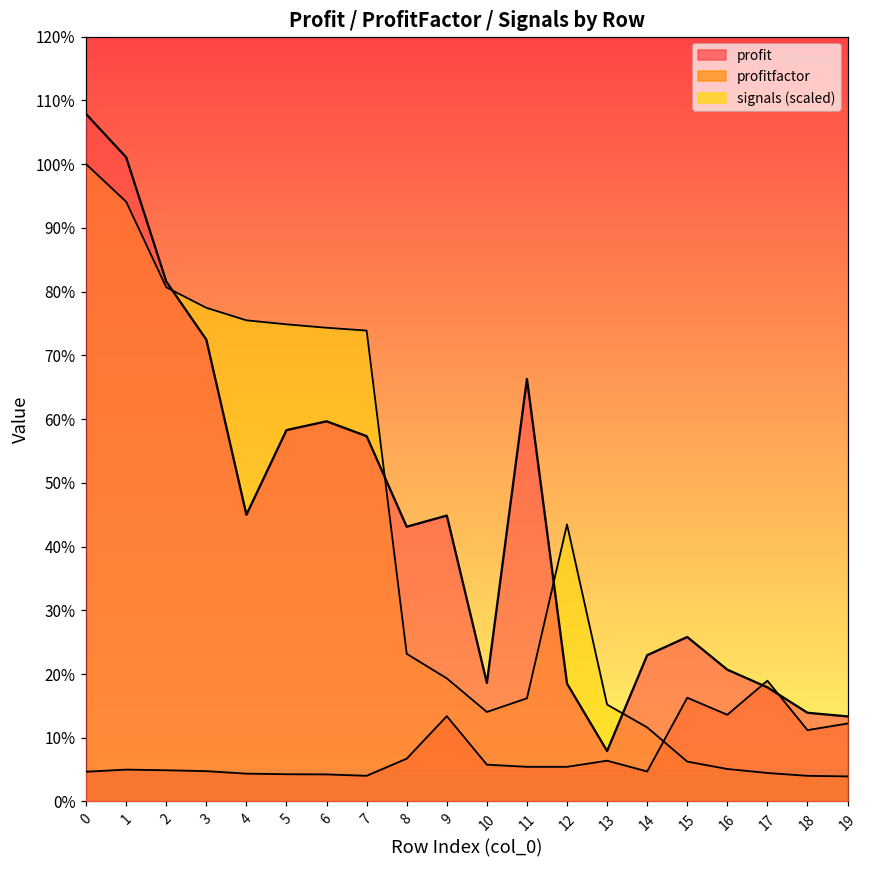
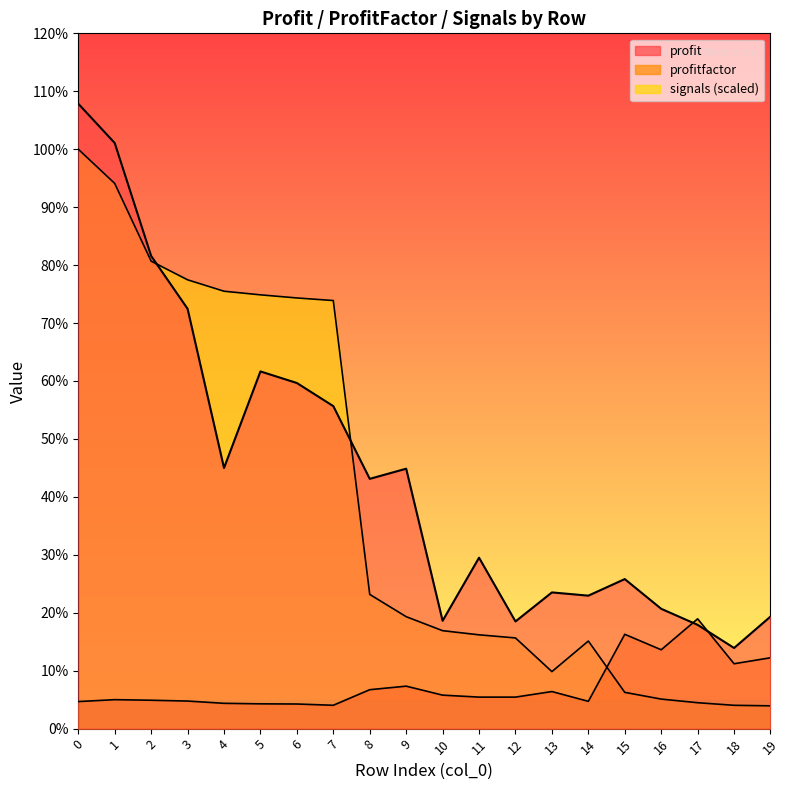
  {
    "signals (scaled)": {
      "0": "100%",
      "1": "94%",
      "2": "81%",
      "3": "77%",
      "4": "75%",
      "5": "75%",
      "6": "74%",
      "7": "74%",
      "8": "23%",
      "9": "19%",
-     "10": "14%",
+     "10": "17%",
      "11": "16%",
-     "12": "43%",
-     "13": "15%",
-     "14": "12%",
+     "12": "16%",
+     "13": "10%",
+     "14": "15%",
      "15": "6%",
      "16": "5%"
    },
    "profitfactor": {
      "8": "7%",
-     "9": "13%",
+     "9": "7%",
      "10": "6%",
      "11": "5%",
      "12": "5%",
      "13": "6%",
      "15": "16%",
      "16": "14%",
      "17": "19%",
      "18": "11%",
      "19": "12%"
    },
    "profit": {
      "0": "108%",
      "1": "101%",
      "2": "82%",
      "3": "72%",
      "4": "45%",
-     "5": "58%",
+     "5": "62%",
      "6": "60%",
-     "7": "57%",
+     "7": "56%",
      "8": "43%",
      "9": "45%",
      "10": "19%",
-     "11": "66%",
+     "11": "30%",
      "12": "19%",
-     "13": "8%",
+     "13": "24%",
      "14": "23%",
      "15": "26%",
      "16": "21%",
      "17": "18%",
      "18": "14%",
-     "19": "13%"
+     "19": "19%"
    }
  }
